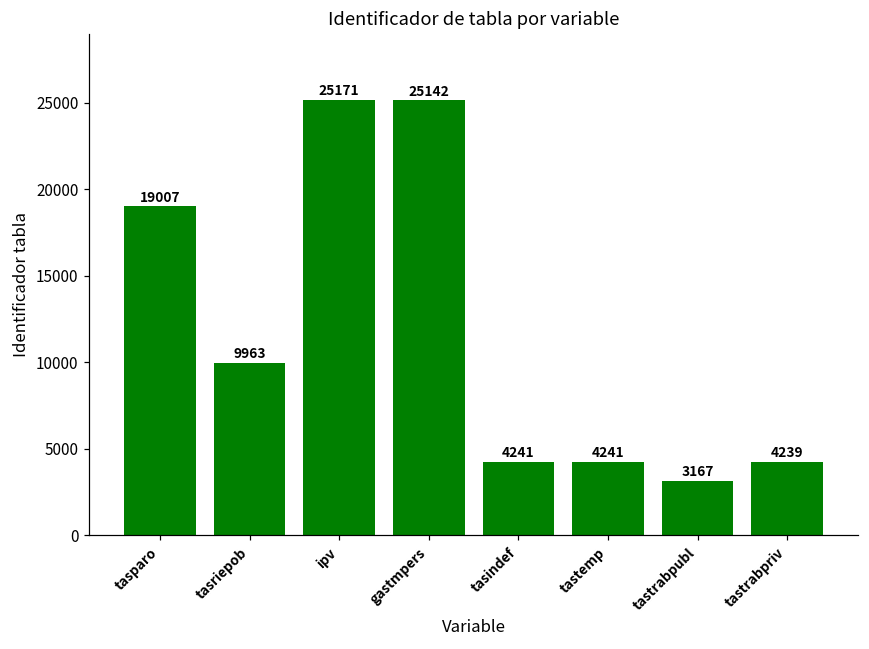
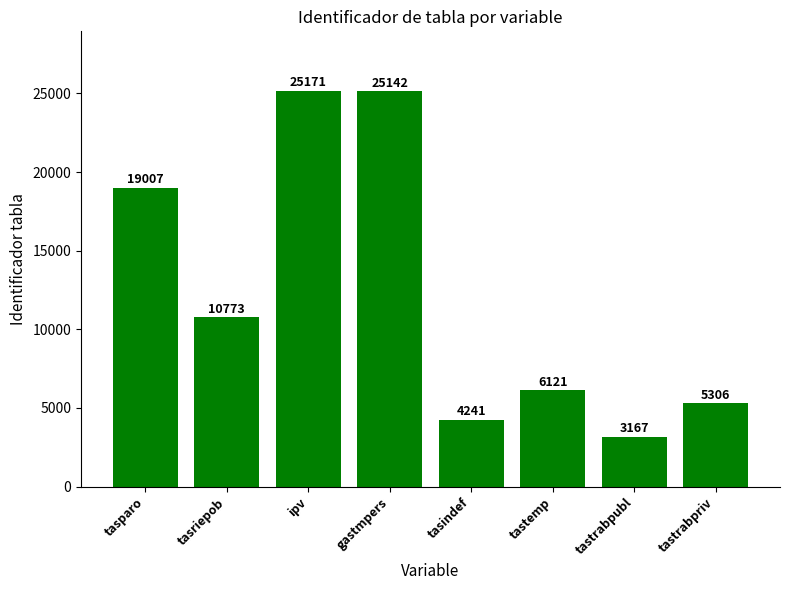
  {
    "tasparo": 19007,
-   "tasriepob": 9963,
+   "tasriepob": 10773,
    "ipv": 25171,
    "gastmpers": 25142,
    "tasindef": 4241,
-   "tastemp": 4241,
+   "tastemp": 6121,
    "tastrabpubl": 3167,
-   "tastrabpriv": 4239
+   "tastrabpriv": 5306
  }
